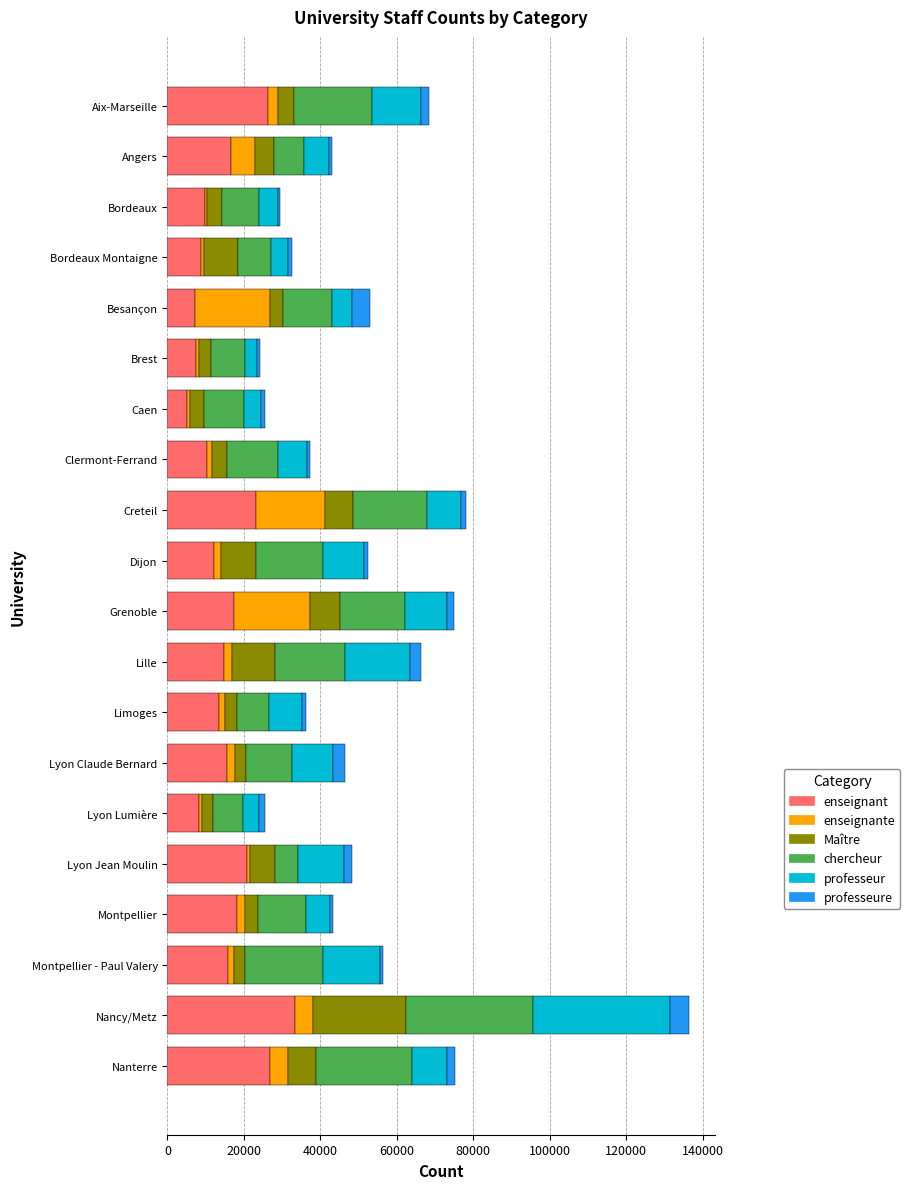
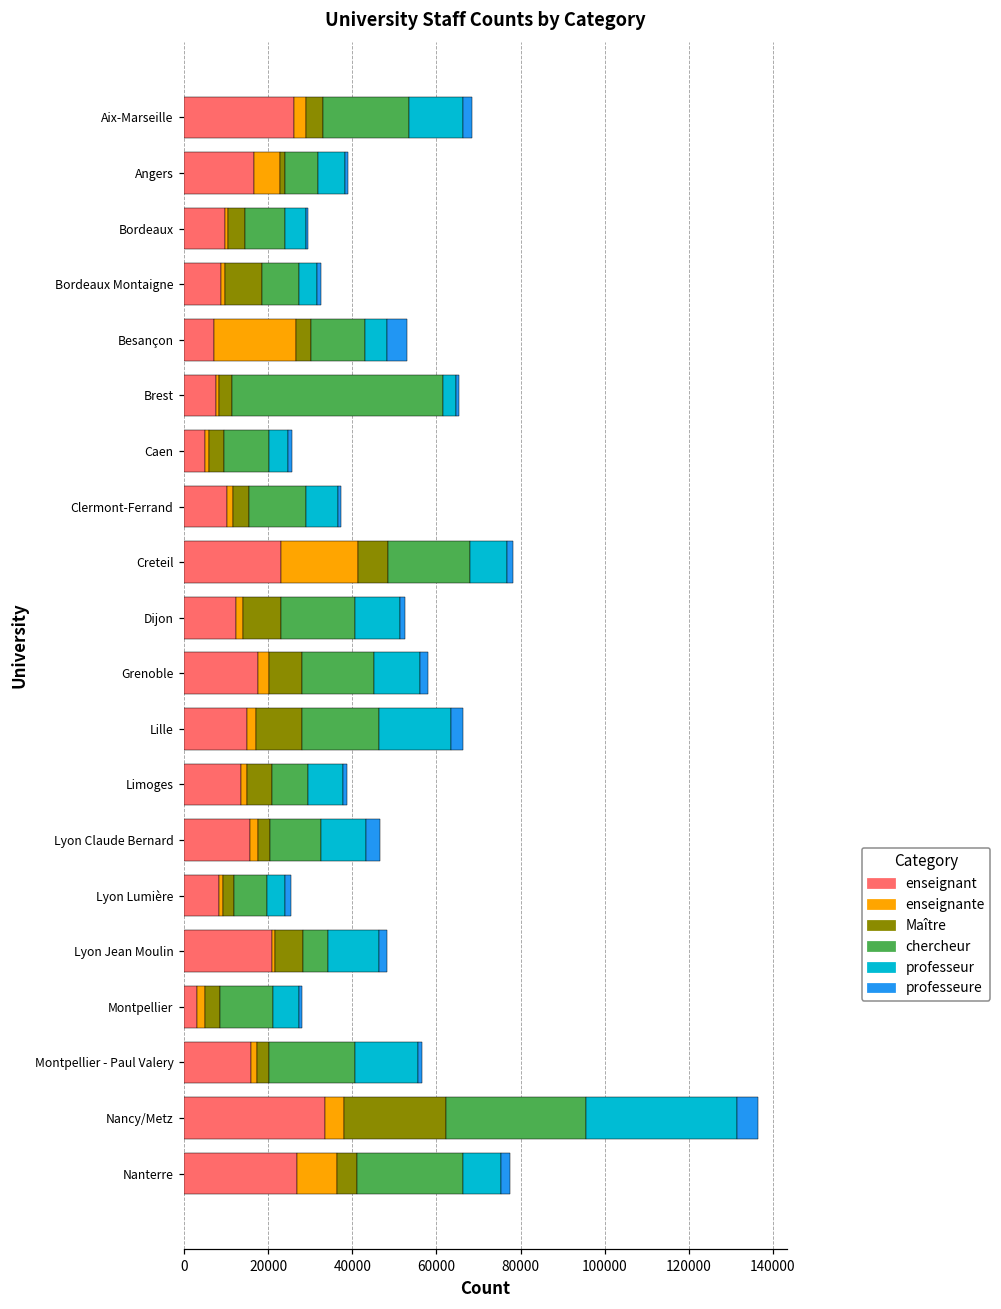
  {
    "enseignant": {
      "Aix-Marseille": 26000,
      "Angers": 17000,
      "Bordeaux": 10000,
      "Bordeaux Montaigne": 9000,
      "Besançon": 7000,
      "Brest": 7000,
      "Caen": 5000,
      "Clermont-Ferrand": 10000,
      "Creteil": 23000,
      "Dijon": 12000,
      "Grenoble": 18000,
      "Lille": 15000,
      "Limoges": 14000,
      "Lyon Claude Bernard": 16000,
      "Lyon Lumière": 8000,
      "Lyon Jean Moulin": 21000,
-     "Montpellier": 18000,
+     "Montpellier": 3000,
      "Montpellier - Paul Valery": 16000,
      "Nancy/Metz": 33000,
      "Nanterre": 27000
    },
    "enseignante": {
      "Aix-Marseille": 3000,
      "Angers": 6000,
      "Bordeaux Montaigne": 1000,
      "Besançon": 20000,
      "Brest": 1000,
      "Caen": 1000,
      "Clermont-Ferrand": 1000,
      "Creteil": 18000,
      "Dijon": 2000,
-     "Grenoble": 20000,
+     "Grenoble": 3000,
      "Lille": 2000,
      "Limoges": 1000,
      "Lyon Claude Bernard": 2000,
      "Lyon Lumière": 1000,
      "Lyon Jean Moulin": 1000,
      "Montpellier": 2000,
      "Montpellier - Paul Valery": 2000,
      "Nancy/Metz": 5000,
-     "Nanterre": 5000
+     "Nanterre": 9000
    },
    "Maître": {
      "Aix-Marseille": 4000,
-     "Angers": 5000,
+     "Angers": 1000,
      "Bordeaux": 4000,
      "Bordeaux Montaigne": 9000,
      "Besançon": 4000,
      "Brest": 3000,
      "Caen": 3000,
      "Clermont-Ferrand": 4000,
      "Creteil": 7000,
      "Dijon": 9000,
      "Grenoble": 8000,
      "Lille": 11000,
-     "Limoges": 3000,
+     "Limoges": 6000,
      "Lyon Claude Bernard": 3000,
      "Lyon Lumière": 3000,
      "Lyon Jean Moulin": 7000,
      "Montpellier": 4000,
      "Montpellier - Paul Valery": 3000,
      "Nancy/Metz": 24000,
-     "Nanterre": 7000
+     "Nanterre": 5000
    },
    "chercheur": {
      "Aix-Marseille": 21000,
      "Angers": 8000,
      "Bordeaux": 10000,
      "Bordeaux Montaigne": 9000,
      "Besançon": 13000,
-     "Brest": 9000,
+     "Brest": 50000,
      "Caen": 11000,
      "Clermont-Ferrand": 13000,
      "Creteil": 20000,
      "Dijon": 18000,
      "Grenoble": 17000,
      "Lille": 18000,
      "Limoges": 8000,
      "Lyon Claude Bernard": 12000,
      "Lyon Lumière": 8000,
      "Lyon Jean Moulin": 6000,
      "Montpellier": 13000,
      "Montpellier - Paul Valery": 21000,
      "Nancy/Metz": 33000,
      "Nanterre": 25000
    }
  }
